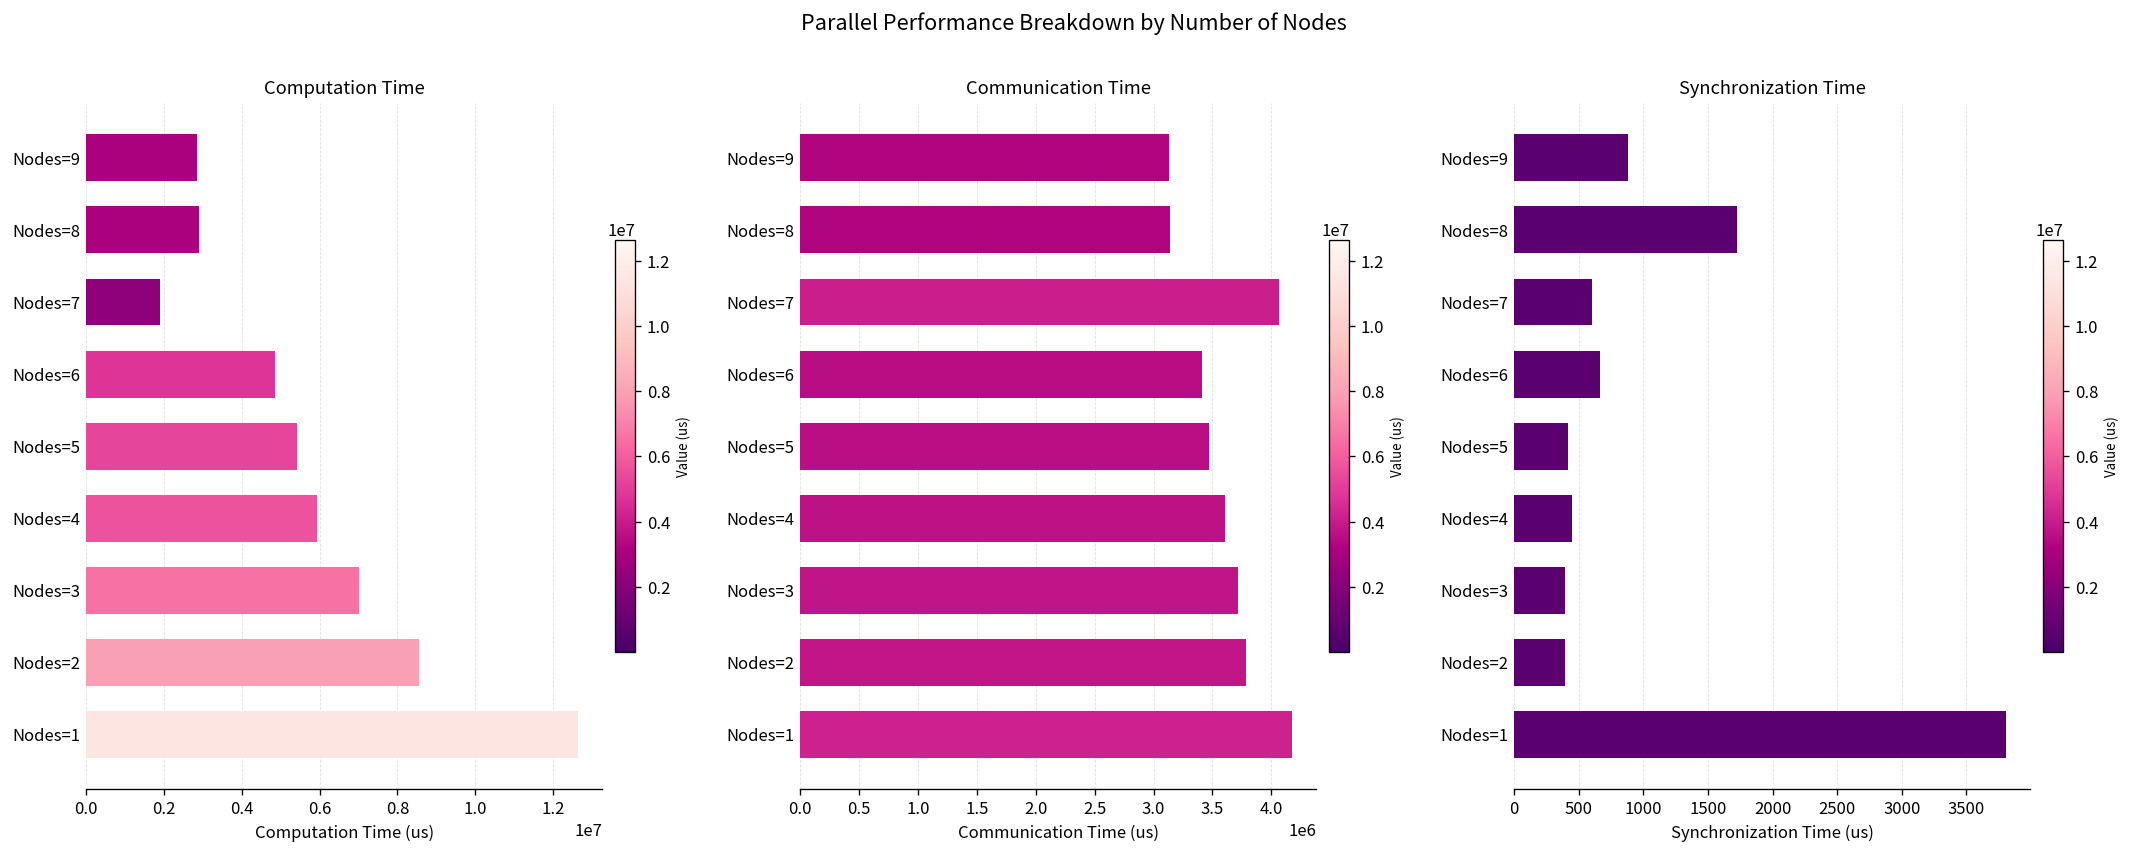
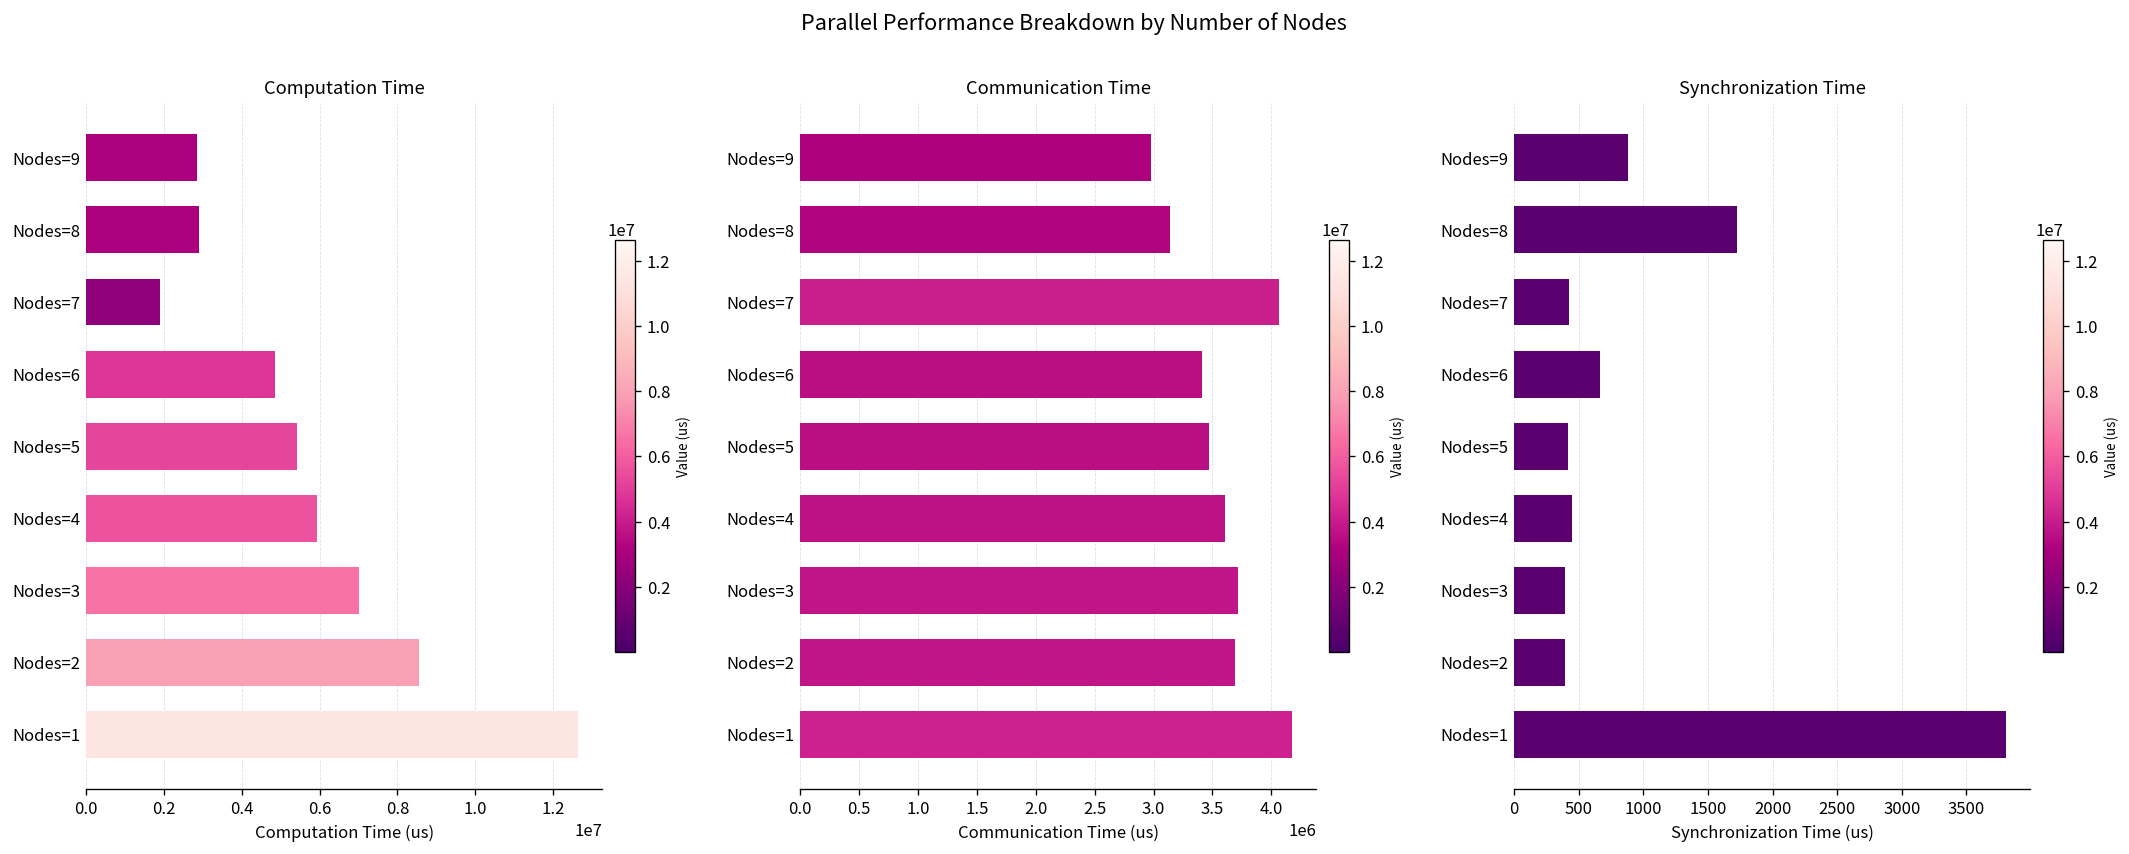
  {
    "Computation Time": {
      "Nodes=9": 2900000,
      "Nodes=8": 2900000,
      "Nodes=7": 1900000,
      "Nodes=6": 4800000,
      "Nodes=5": 5400000,
      "Nodes=4": 5900000,
      "Nodes=3": 7000000,
      "Nodes=2": 8600000,
      "Nodes=1": 12600000
    },
    "Communication Time": {
-     "Nodes=9": 3100000,
+     "Nodes=9": 3000000,
      "Nodes=8": 3100000,
      "Nodes=7": 4100000,
      "Nodes=6": 3400000,
      "Nodes=5": 3500000,
      "Nodes=4": 3600000,
      "Nodes=3": 3700000,
-     "Nodes=2": 3800000,
+     "Nodes=2": 3700000,
      "Nodes=1": 4200000
    },
    "Synchronization Time": {
      "Nodes=9": 880,
      "Nodes=8": 1730,
-     "Nodes=7": 600,
+     "Nodes=7": 420,
      "Nodes=6": 670,
      "Nodes=5": 420,
      "Nodes=4": 450,
      "Nodes=3": 400,
      "Nodes=2": 390,
      "Nodes=1": 3800
    }
  }
